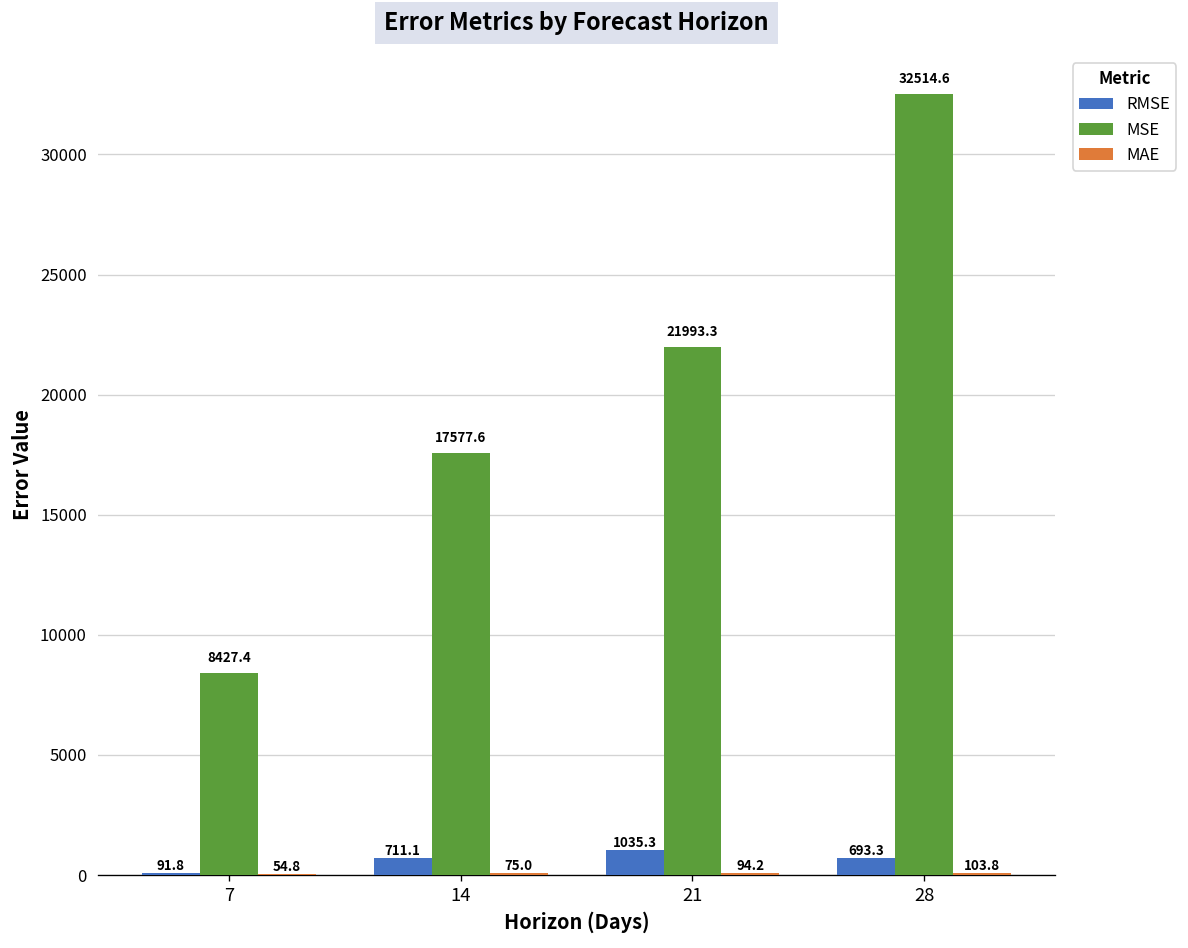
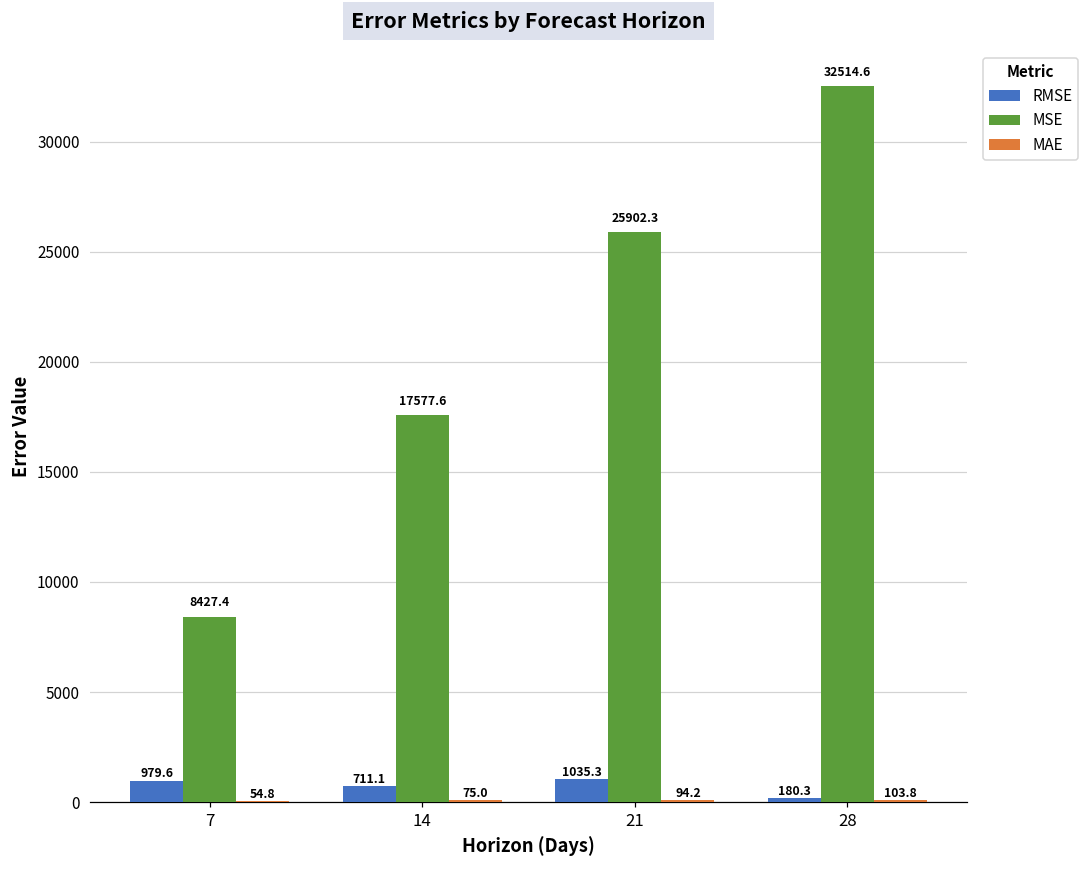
  {
    "RMSE": {
-     "7": 91.8,
+     "7": 979.6,
      "14": 711.1,
      "21": 1035.3,
-     "28": 693.3
+     "28": 180.3
    },
    "MSE": {
      "7": 8427.4,
      "14": 17577.6,
-     "21": 21993.3,
+     "21": 25902.3,
      "28": 32514.6
    },
    "MAE": {
      "7": 54.8,
      "14": 75.0,
      "21": 94.2,
      "28": 103.8
    }
  }
